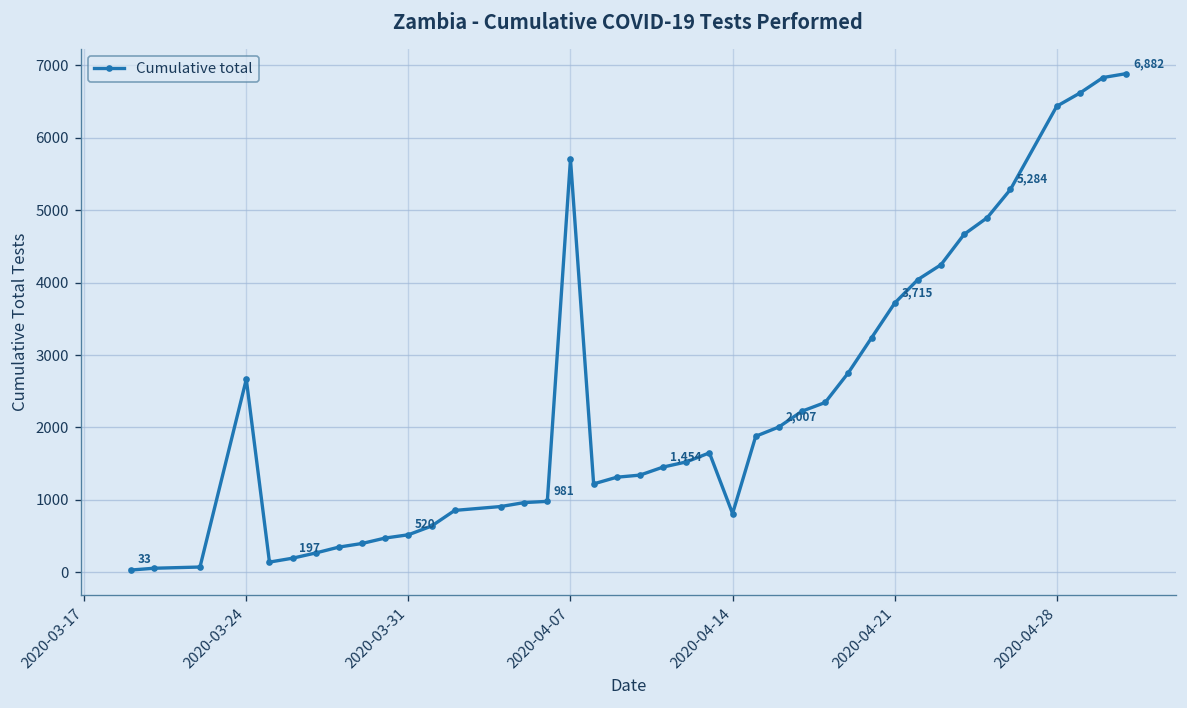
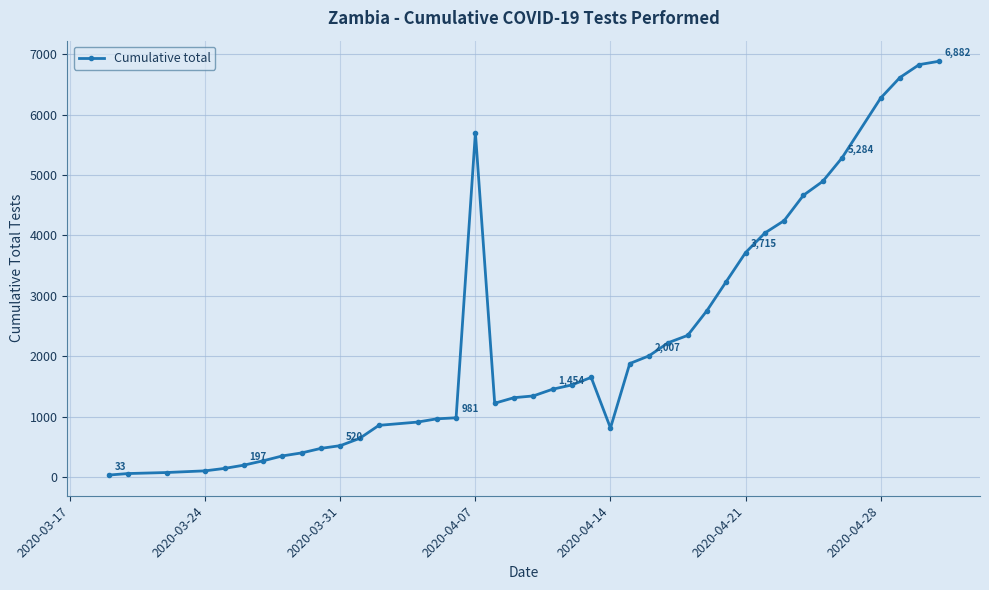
  {
-   "2020-03-24": 2700,
+   "2020-03-24": 100,
    "2020-04-07": 5700,
    "2020-04-14": 800,
-   "2020-04-28": 6400
+   "2020-04-28": 6300
  }
